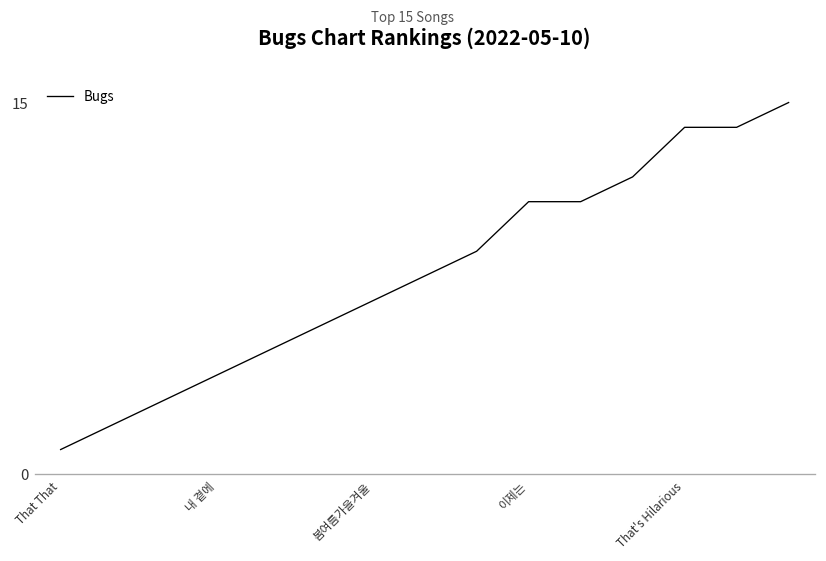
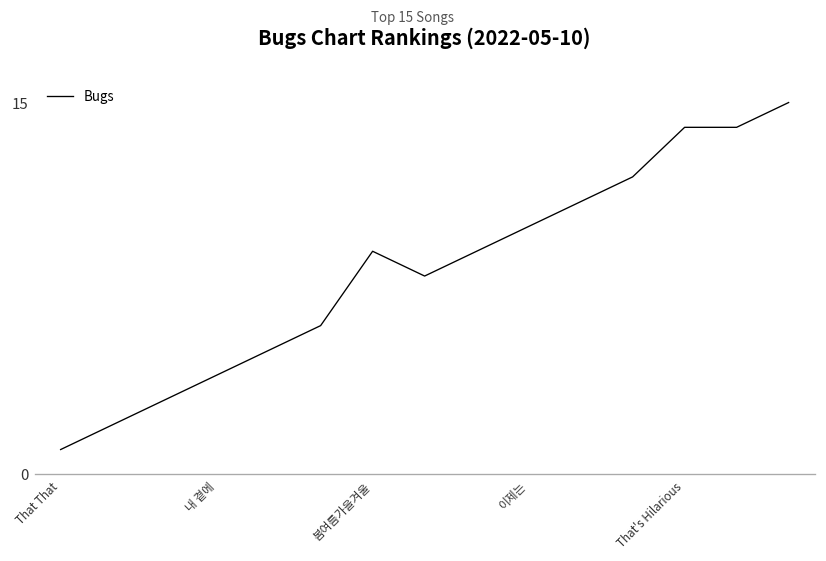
  {
    "That That": 1,
    "내 곁에": 4,
-   "봄여름가을겨울": 7,
-   "이제는": 11,
+   "봄여름가을겨울": 9,
+   "이제는": 10,
    "That's Hilarious": 14
  }
